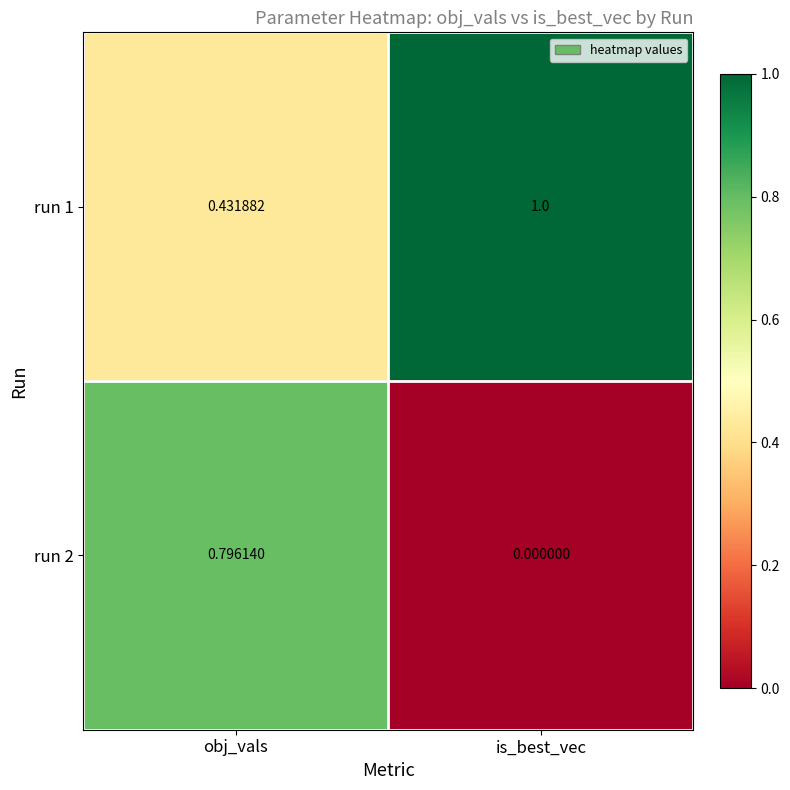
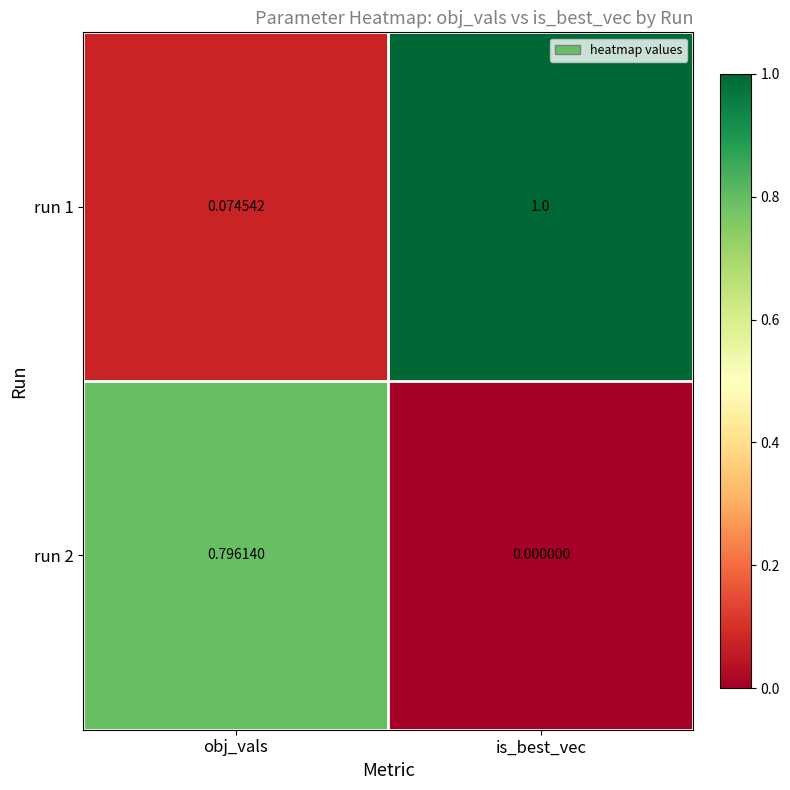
  {
    "run 1": {
-     "obj_vals": 0.431882,
+     "obj_vals": 0.074542,
      "is_best_vec": 1.0
    },
    "run 2": {
      "obj_vals": 0.796140,
      "is_best_vec": 0.000000
    }
  }
